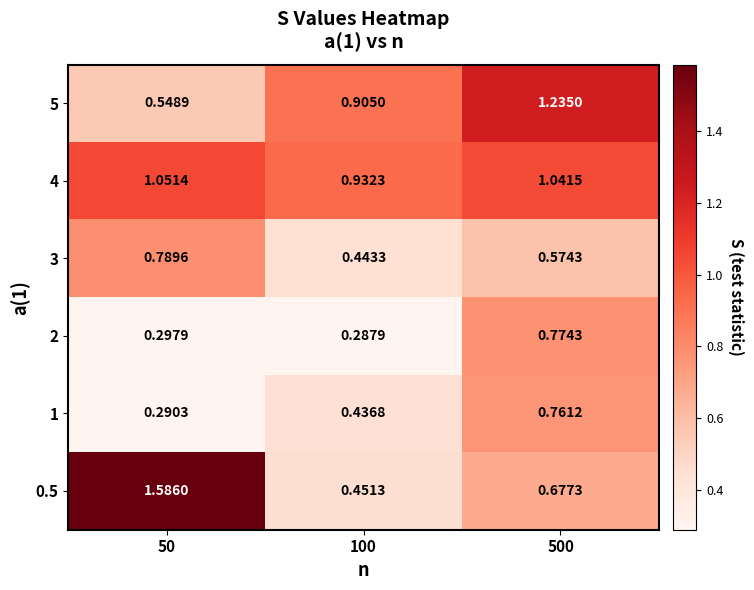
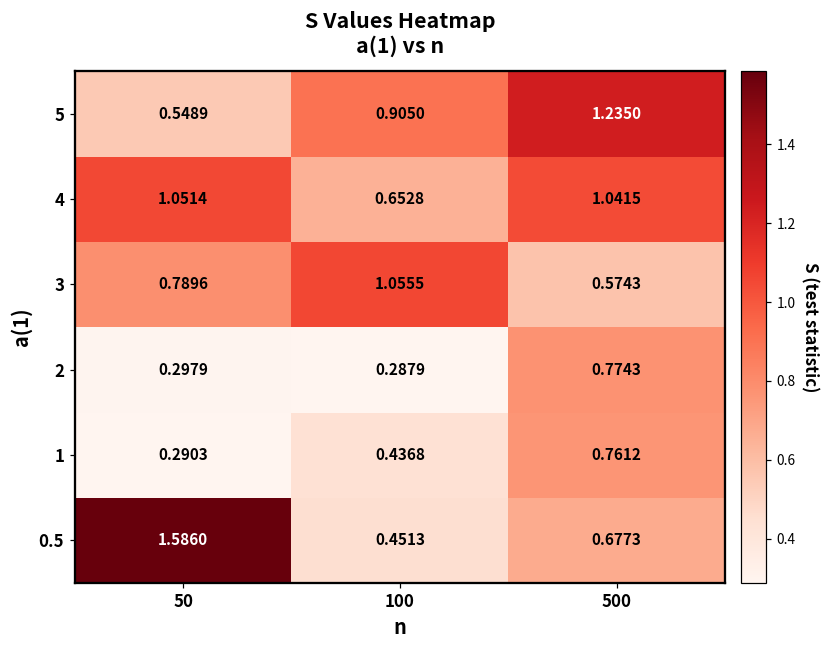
  {
    "5": {
      "50": 0.5489,
      "100": 0.9050,
      "500": 1.2350
    },
    "4": {
      "50": 1.0514,
-     "100": 0.9323,
+     "100": 0.6528,
      "500": 1.0415
    },
    "3": {
      "50": 0.7896,
-     "100": 0.4433,
+     "100": 1.0555,
      "500": 0.5743
    },
    "2": {
      "50": 0.2979,
      "100": 0.2879,
      "500": 0.7743
    },
    "1": {
      "50": 0.2903,
      "100": 0.4368,
      "500": 0.7612
    },
    "0.5": {
      "50": 1.5860,
      "100": 0.4513,
      "500": 0.6773
    }
  }
